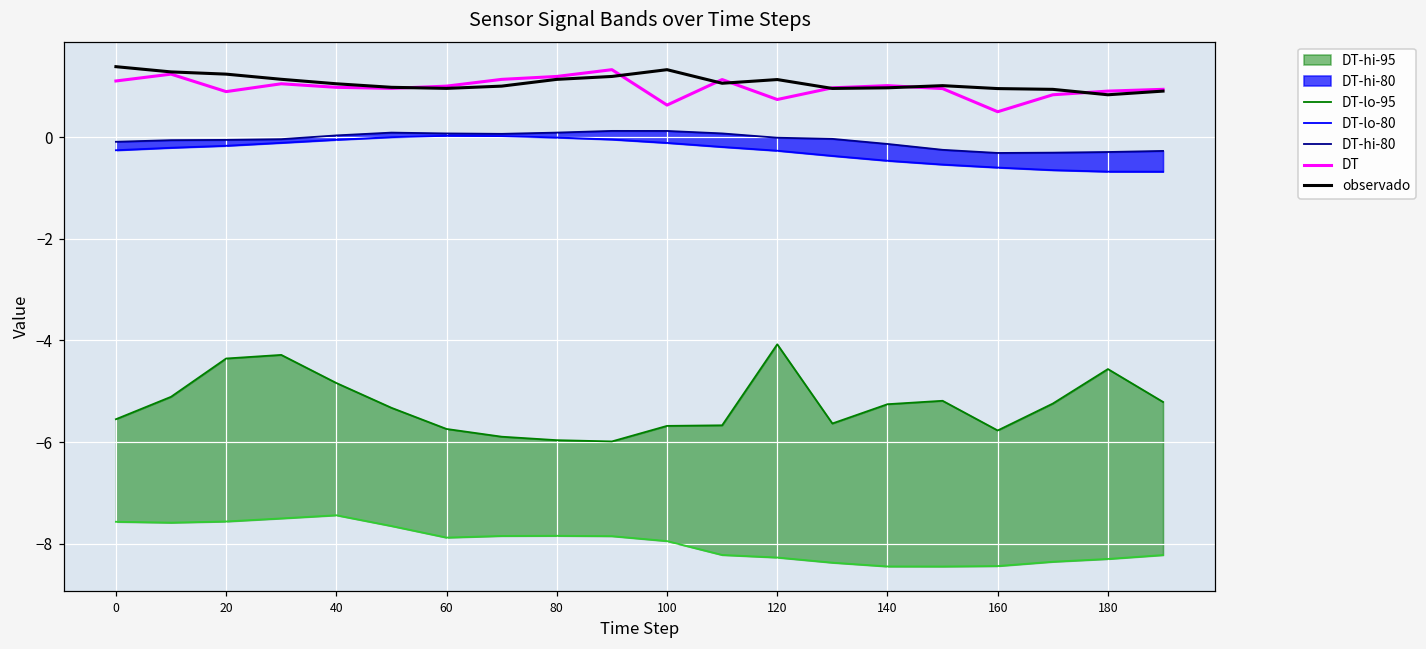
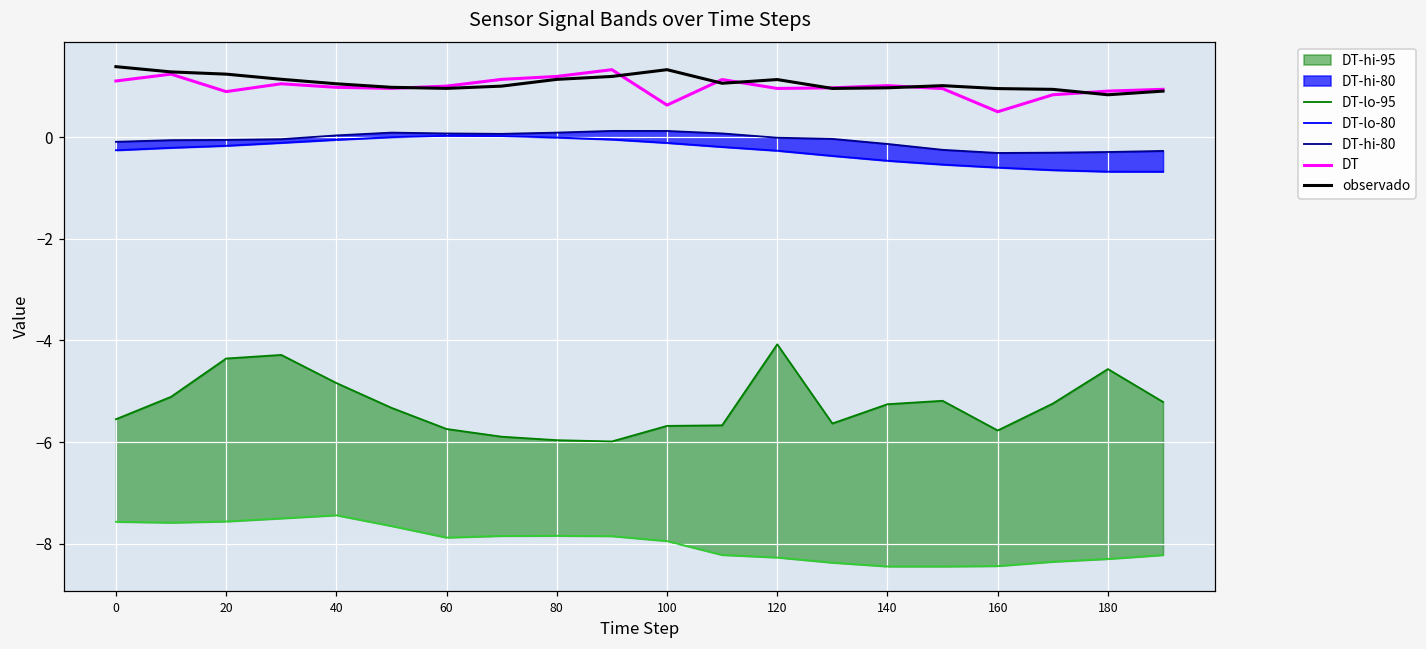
  {
    "DT-hi-95": {
      "0": -5.6,
      "20": -4.4,
      "40": -4.8,
      "60": -5.7,
      "80": -6.0,
      "100": -5.7,
      "120": -4.1,
      "140": -5.3,
      "160": -5.8,
      "180": -4.6
    },
    "DT": {
      "0": 1.1,
      "20": 0.9,
      "40": 1.0,
      "80": 1.2,
      "100": 0.6,
-     "120": 0.7,
+     "120": 1.0,
      "160": 0.5,
      "180": 0.9
    },
    "observado": {
      "0": 1.4,
      "20": 1.2,
      "40": 1.1,
      "80": 1.1,
      "100": 1.3,
      "120": 1.1,
      "160": 1.0,
      "180": 0.8
    }
  }
